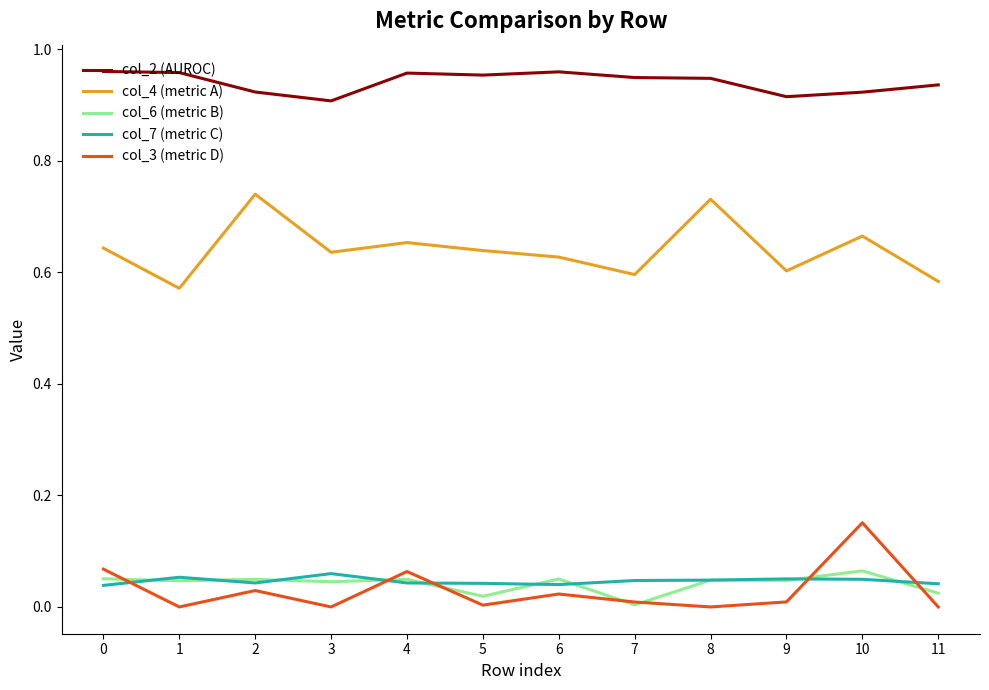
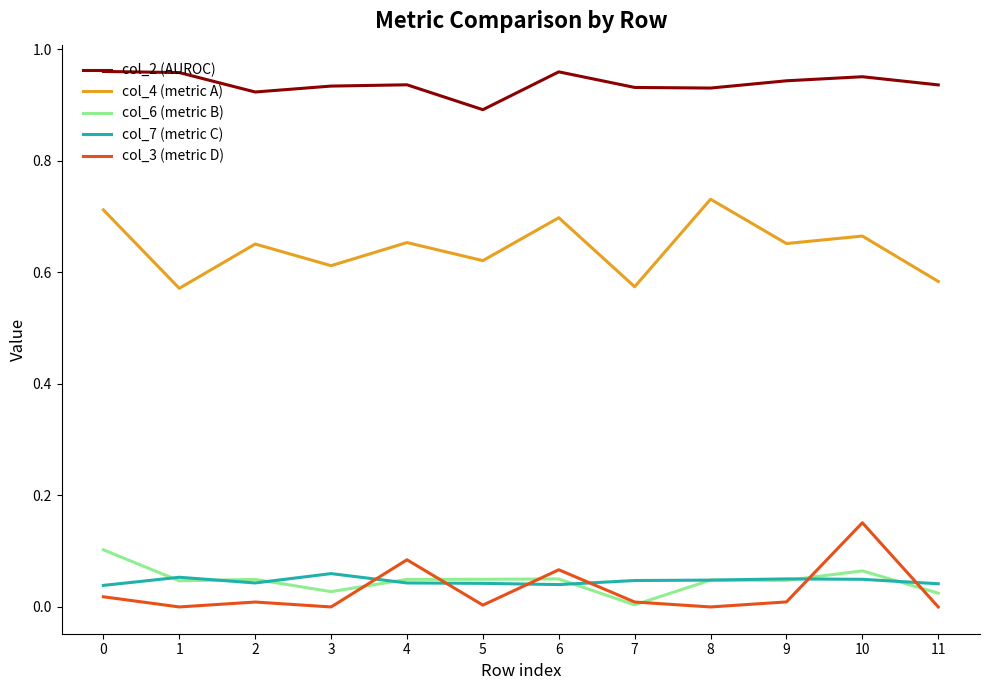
  {
    "col_2 (AUROC)": {
      "0": 0.96,
      "1": 0.96,
      "2": 0.92,
-     "3": 0.91,
-     "4": 0.96,
-     "5": 0.95,
+     "3": 0.93,
+     "4": 0.94,
+     "5": 0.89,
      "6": 0.96,
-     "7": 0.95,
-     "8": 0.95,
-     "9": 0.91,
-     "10": 0.92,
+     "7": 0.93,
+     "8": 0.93,
+     "9": 0.94,
+     "10": 0.95,
      "11": 0.94
    },
    "col_4 (metric A)": {
-     "0": 0.64,
+     "0": 0.71,
      "1": 0.57,
-     "2": 0.74,
-     "3": 0.64,
+     "2": 0.65,
+     "3": 0.61,
      "4": 0.65,
-     "5": 0.64,
-     "6": 0.63,
-     "7": 0.60,
+     "5": 0.62,
+     "6": 0.70,
+     "7": 0.57,
      "8": 0.73,
-     "9": 0.60,
+     "9": 0.65,
      "10": 0.66,
      "11": 0.58
    },
    "col_6 (metric B)": {
-     "0": 0.05,
+     "0": 0.10,
      "1": 0.05,
      "2": 0.05,
-     "3": 0.05,
+     "3": 0.03,
      "4": 0.05,
-     "5": 0.02,
+     "5": 0.05,
      "6": 0.05,
      "7": 0.00,
      "10": 0.06,
      "11": 0.02
    },
    "col_7 (metric C)": {
      "0": 0.04,
      "1": 0.05,
      "2": 0.04,
      "3": 0.06,
      "4": 0.04,
      "5": 0.04,
      "6": 0.04,
      "7": 0.05,
      "10": 0.05,
      "11": 0.04
    },
    "col_3 (metric D)": {
-     "0": 0.07,
+     "0": 0.02,
      "1": 0.00,
-     "2": 0.03,
+     "2": 0.01,
      "3": 0.00,
-     "4": 0.06,
+     "4": 0.08,
      "5": 0.00,
-     "6": 0.02,
+     "6": 0.07,
      "7": 0.01,
      "8": 0.00,
      "9": 0.01,
      "10": 0.15,
      "11": 0.00
    }
  }
